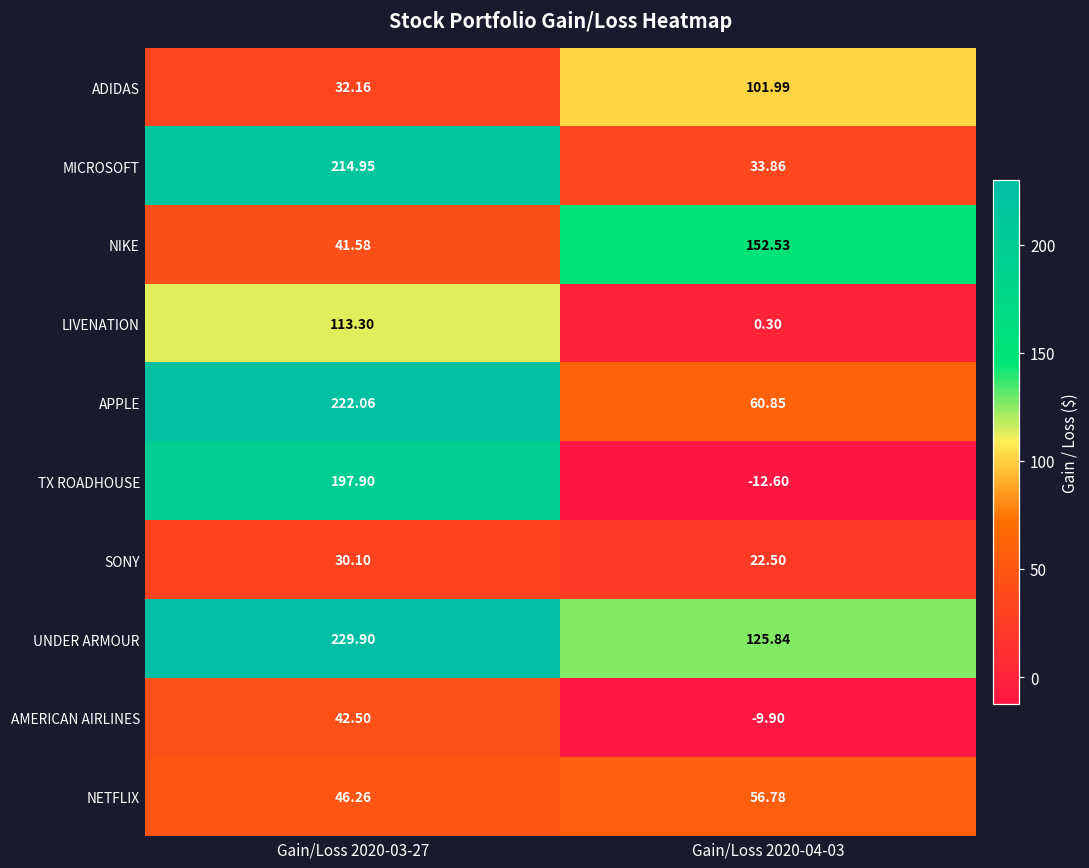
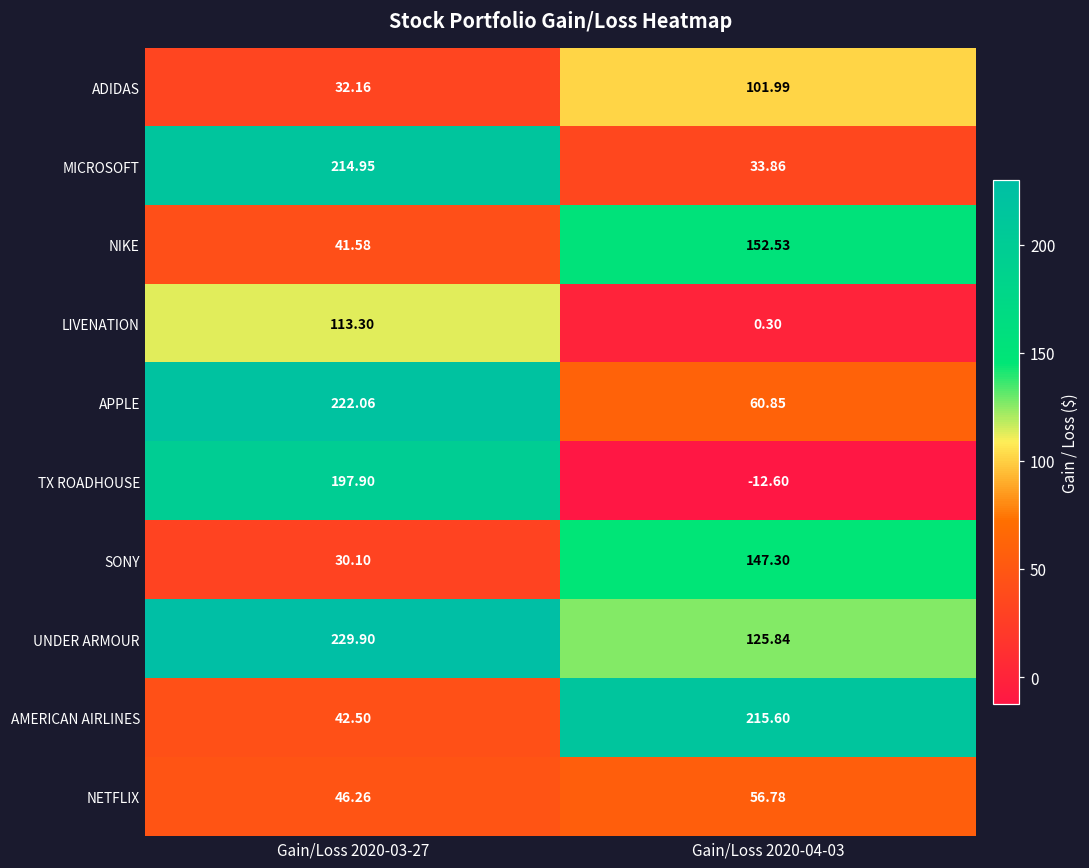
  {
    "ADIDAS": {
      "Gain/Loss 2020-03-27": 32.16,
      "Gain/Loss 2020-04-03": 101.99
    },
    "MICROSOFT": {
      "Gain/Loss 2020-03-27": 214.95,
      "Gain/Loss 2020-04-03": 33.86
    },
    "NIKE": {
      "Gain/Loss 2020-03-27": 41.58,
      "Gain/Loss 2020-04-03": 152.53
    },
    "LIVENATION": {
      "Gain/Loss 2020-03-27": 113.30,
      "Gain/Loss 2020-04-03": 0.30
    },
    "APPLE": {
      "Gain/Loss 2020-03-27": 222.06,
      "Gain/Loss 2020-04-03": 60.85
    },
    "TX ROADHOUSE": {
      "Gain/Loss 2020-03-27": 197.90,
      "Gain/Loss 2020-04-03": -12.60
    },
    "SONY": {
      "Gain/Loss 2020-03-27": 30.10,
-     "Gain/Loss 2020-04-03": 22.50
+     "Gain/Loss 2020-04-03": 147.30
    },
    "UNDER ARMOUR": {
      "Gain/Loss 2020-03-27": 229.90,
      "Gain/Loss 2020-04-03": 125.84
    },
    "AMERICAN AIRLINES": {
      "Gain/Loss 2020-03-27": 42.50,
-     "Gain/Loss 2020-04-03": -9.90
+     "Gain/Loss 2020-04-03": 215.60
    },
    "NETFLIX": {
      "Gain/Loss 2020-03-27": 46.26,
      "Gain/Loss 2020-04-03": 56.78
    }
  }
